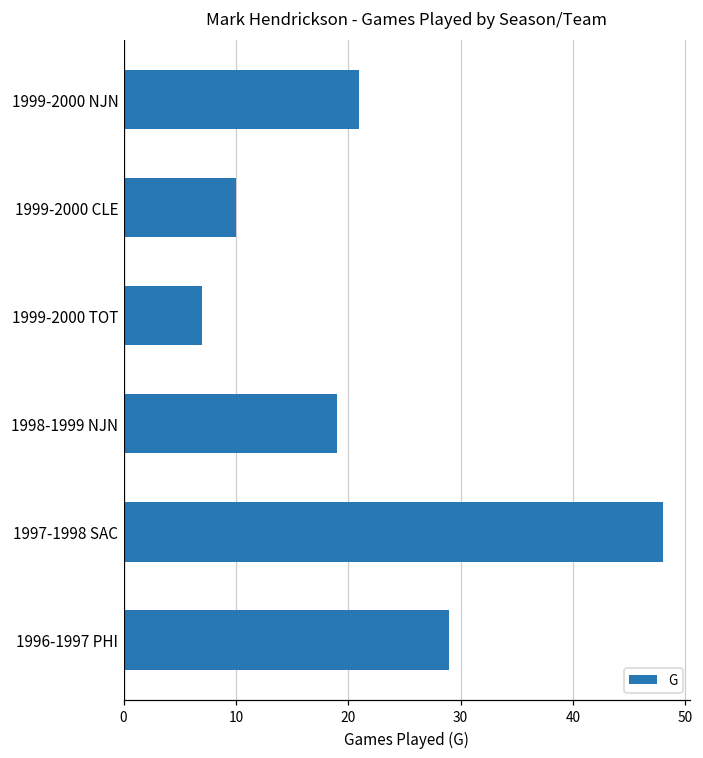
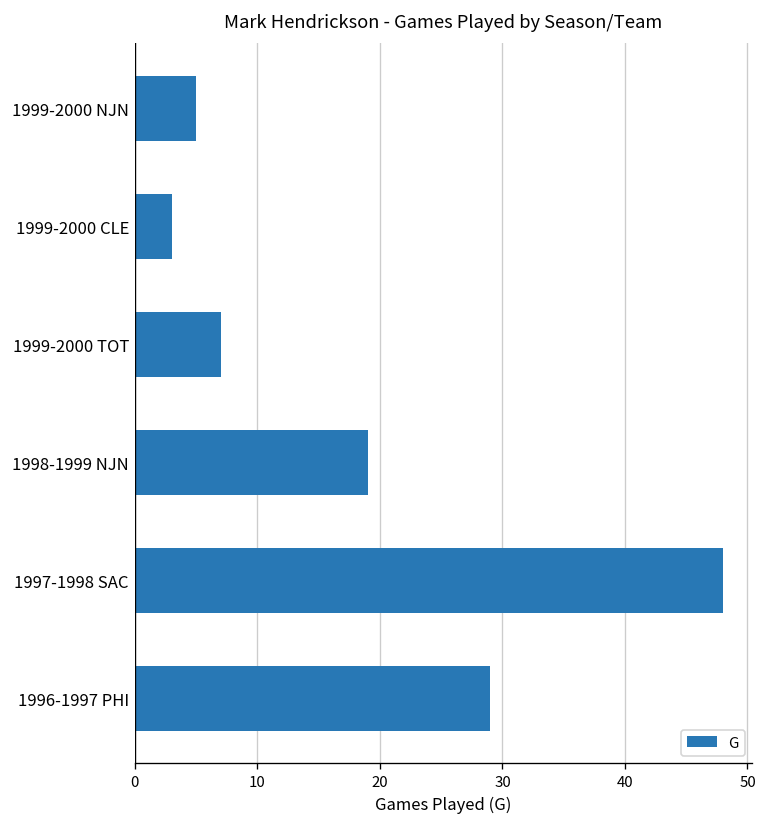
  {
-   "1999-2000 NJN": 21,
-   "1999-2000 CLE": 10,
+   "1999-2000 NJN": 5,
+   "1999-2000 CLE": 3,
    "1999-2000 TOT": 7,
    "1998-1999 NJN": 19,
    "1997-1998 SAC": 48,
    "1996-1997 PHI": 29
  }
